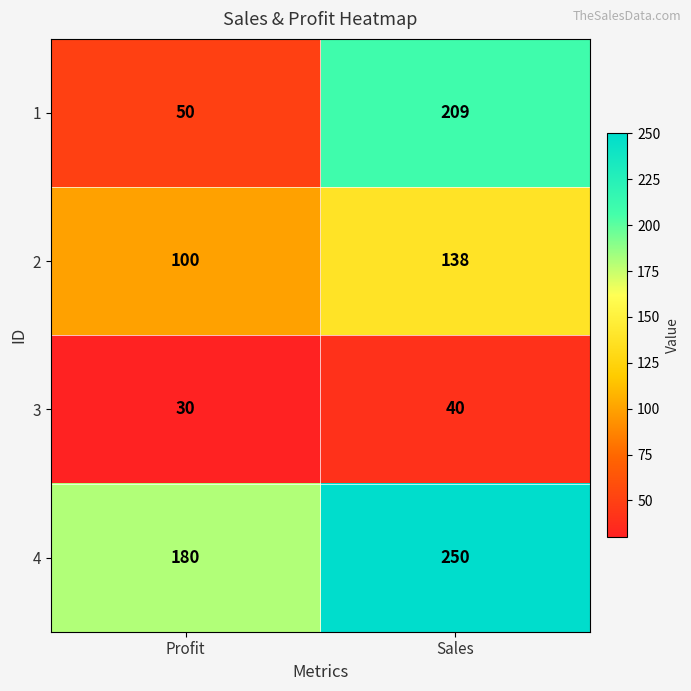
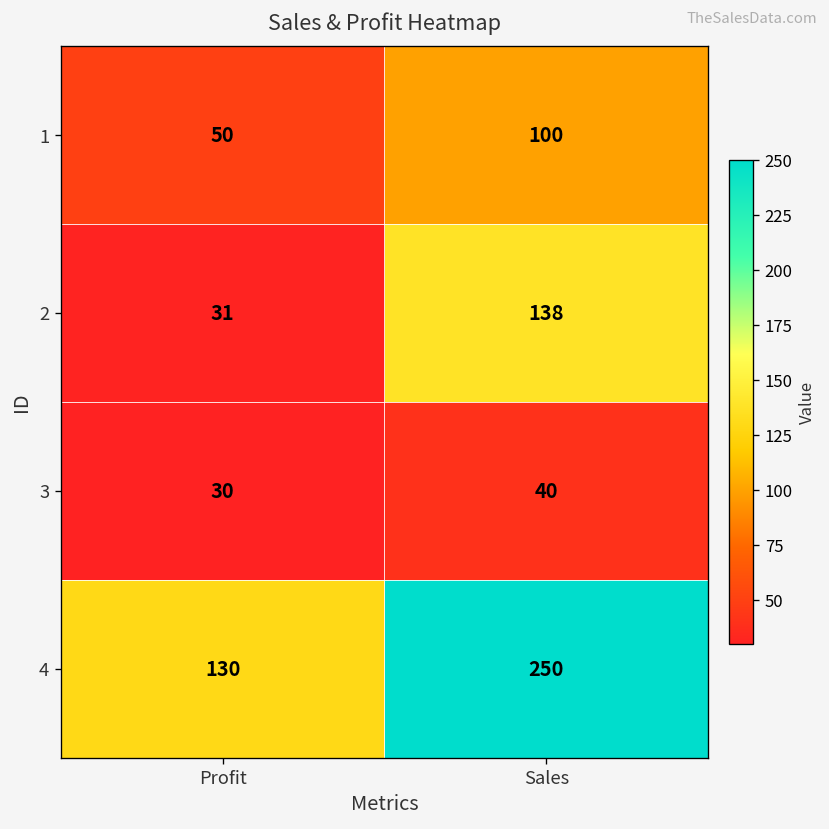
  {
    "1": {
      "Profit": 50,
-     "Sales": 209
+     "Sales": 100
    },
    "2": {
-     "Profit": 100,
+     "Profit": 31,
      "Sales": 138
    },
    "3": {
      "Profit": 30,
      "Sales": 40
    },
    "4": {
-     "Profit": 180,
+     "Profit": 130,
      "Sales": 250
    }
  }
